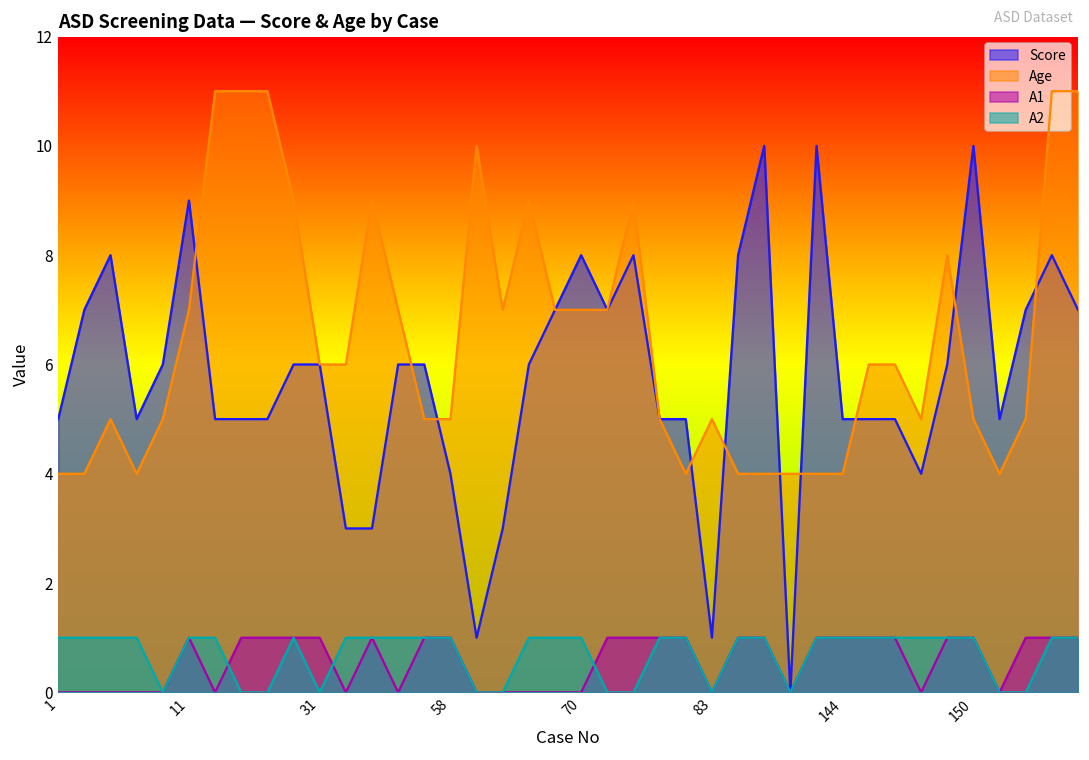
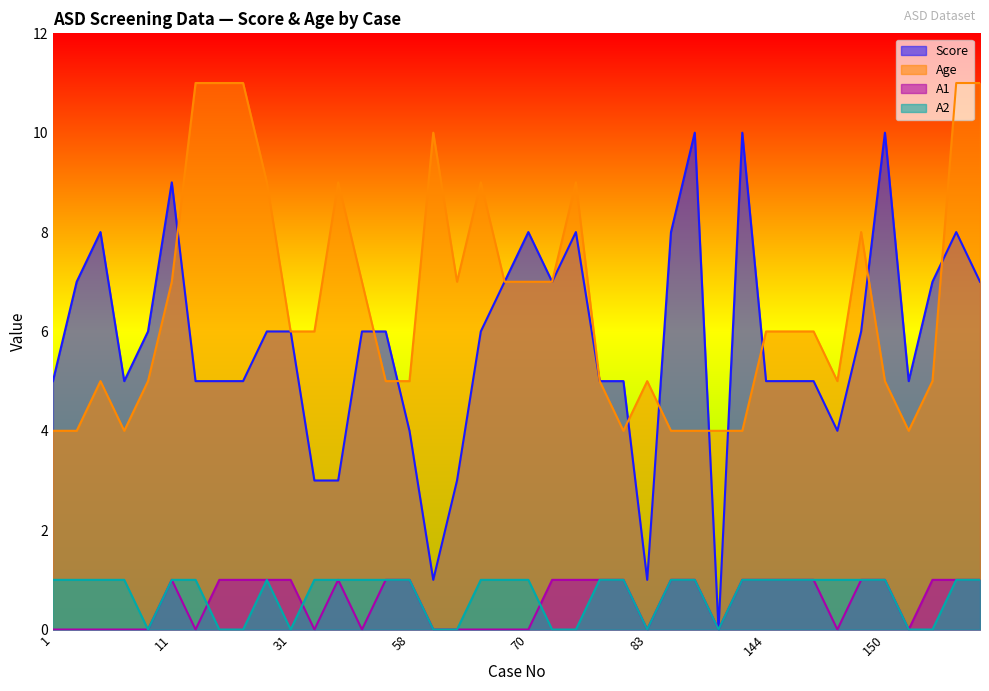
  {
    "Score": {
      "1": 5,
      "11": 9,
      "58": 4,
      "70": 8,
      "83": 1,
      "144": 5,
      "150": 10
    },
    "Age": {
      "1": 4,
      "11": 7,
      "58": 5,
      "70": 7,
      "83": 5,
-     "144": 4,
+     "144": 6,
      "150": 5
    },
    "A1": {
      "1": 0,
      "31": 1,
      "70": 0
    },
    "A2": {
      "1": 1,
      "31": 0,
      "70": 1
    }
  }
